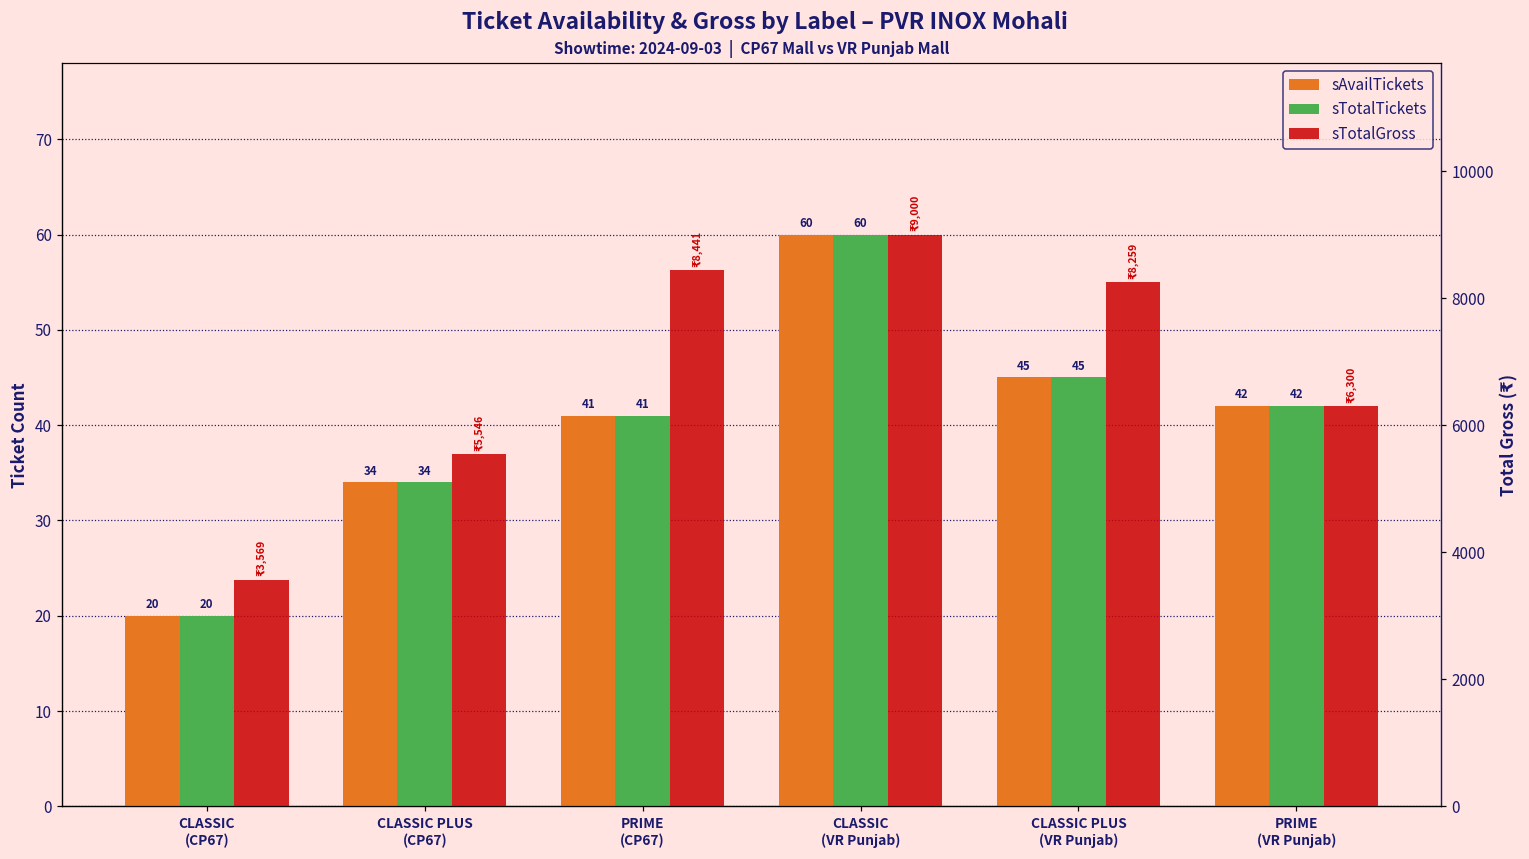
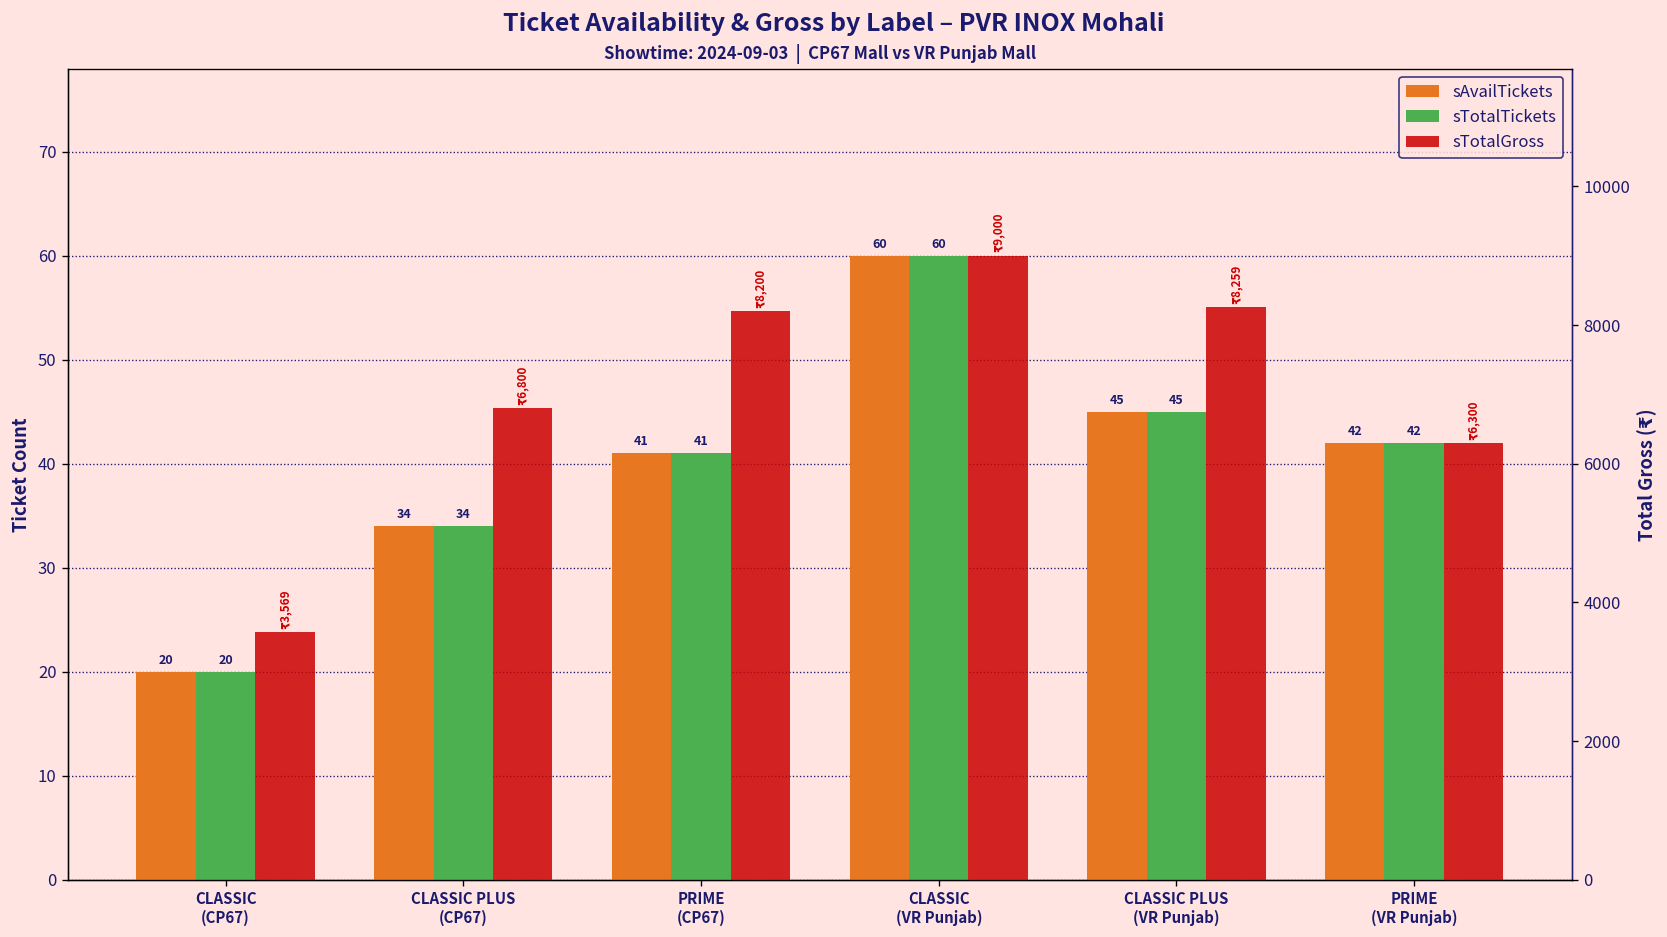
  {
    "sAvailTickets": {
      "CLASSIC (CP67)": "20",
      "CLASSIC PLUS (CP67)": "34",
      "PRIME (CP67)": "41",
      "CLASSIC (VR Punjab)": "60",
      "CLASSIC PLUS (VR Punjab)": "45",
      "PRIME (VR Punjab)": "42"
    },
    "sTotalTickets": {
      "CLASSIC (CP67)": "20",
      "CLASSIC PLUS (CP67)": "34",
      "PRIME (CP67)": "41",
      "CLASSIC (VR Punjab)": "60",
      "CLASSIC PLUS (VR Punjab)": "45",
      "PRIME (VR Punjab)": "42"
    },
    "sTotalGross": {
      "CLASSIC (CP67)": "3,569",
-     "CLASSIC PLUS (CP67)": "5,546",
-     "PRIME (CP67)": "8,441",
+     "CLASSIC PLUS (CP67)": "6,800",
+     "PRIME (CP67)": "8,200",
      "CLASSIC (VR Punjab)": "9,000",
      "CLASSIC PLUS (VR Punjab)": "8,259",
      "PRIME (VR Punjab)": "6,300"
    }
  }
